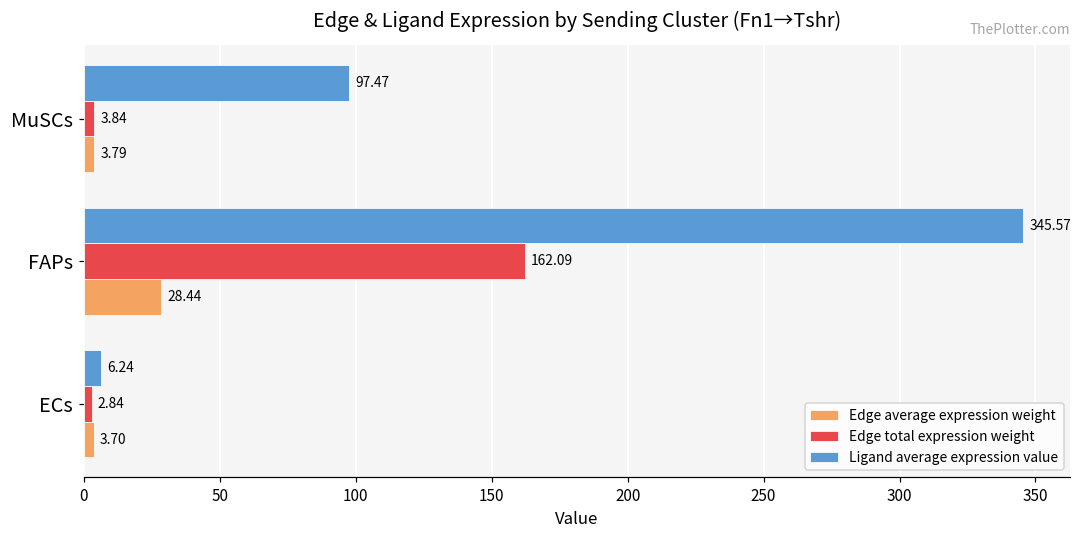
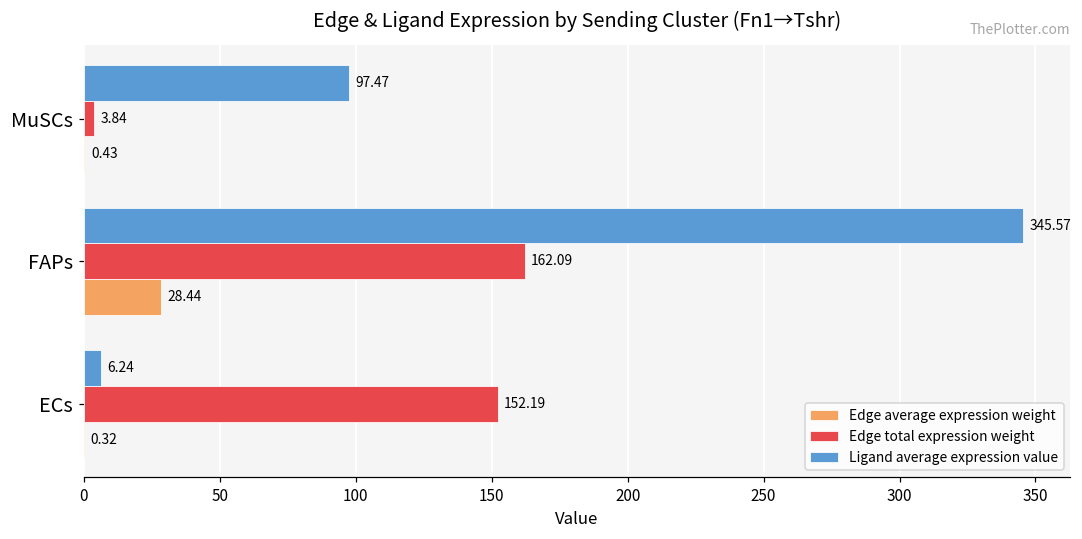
  {
    "Edge average expression weight": {
-     "MuSCs": 3.79,
+     "MuSCs": 0.43,
      "FAPs": 28.44,
-     "ECs": 3.70
+     "ECs": 0.32
    },
    "Edge total expression weight": {
      "MuSCs": 3.84,
      "FAPs": 162.09,
-     "ECs": 2.84
+     "ECs": 152.19
    },
    "Ligand average expression value": {
      "MuSCs": 97.47,
      "FAPs": 345.57,
      "ECs": 6.24
    }
  }
